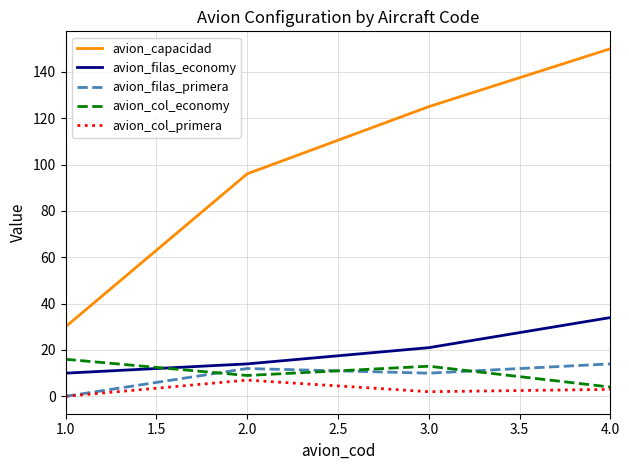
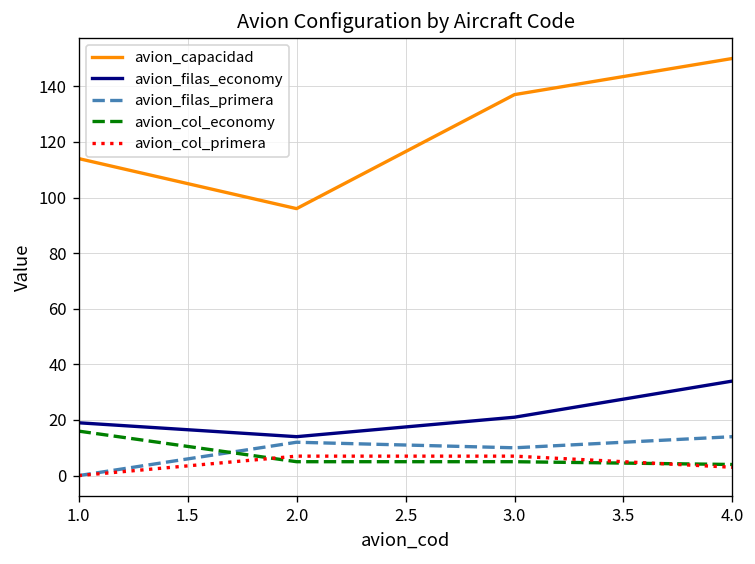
  {
    "avion_capacidad": {
-     "1.0": 30,
+     "1.0": 114,
      "2.0": 96,
-     "3.0": 125,
+     "3.0": 137,
      "4.0": 150
    },
    "avion_filas_economy": {
-     "1.0": 10,
+     "1.0": 19,
      "2.0": 14,
      "3.0": 21,
      "4.0": 34
    },
    "avion_filas_primera": {
      "2.0": 12,
      "3.0": 10,
      "4.0": 14
    },
    "avion_col_economy": {
      "1.0": 16,
-     "2.0": 9,
-     "3.0": 13
+     "2.0": 5,
+     "3.0": 5
    },
    "avion_col_primera": {
      "2.0": 7,
-     "3.0": 2
+     "3.0": 7
    }
  }
